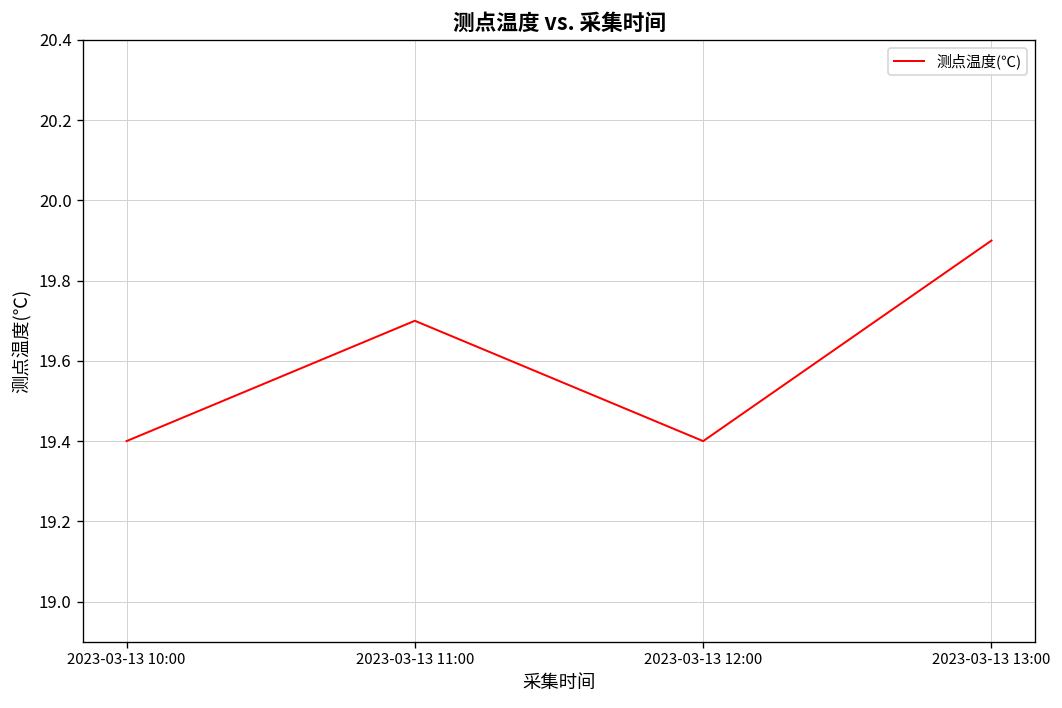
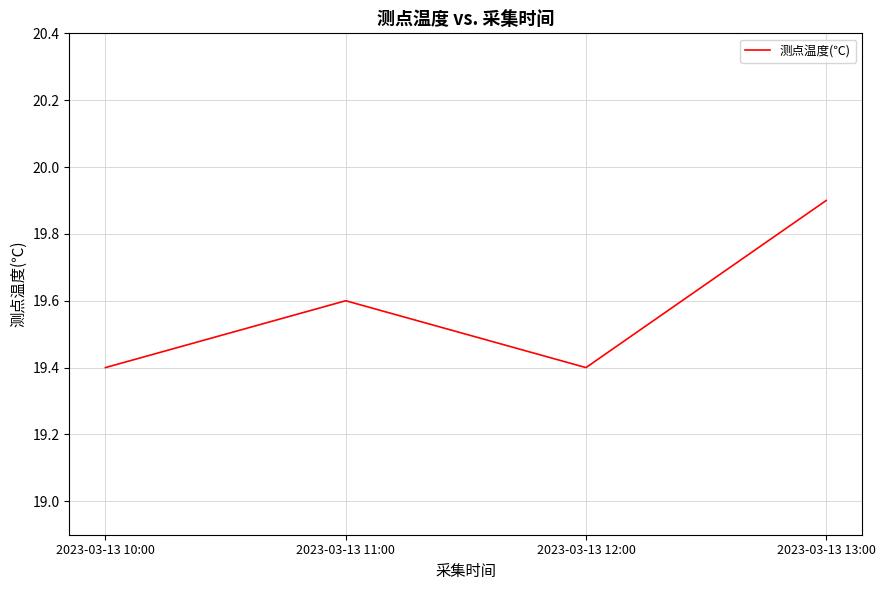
  {
    "2023-03-13 10:00": 19.4,
-   "2023-03-13 11:00": 19.7,
+   "2023-03-13 11:00": 19.6,
    "2023-03-13 12:00": 19.4,
    "2023-03-13 13:00": 19.9
  }
